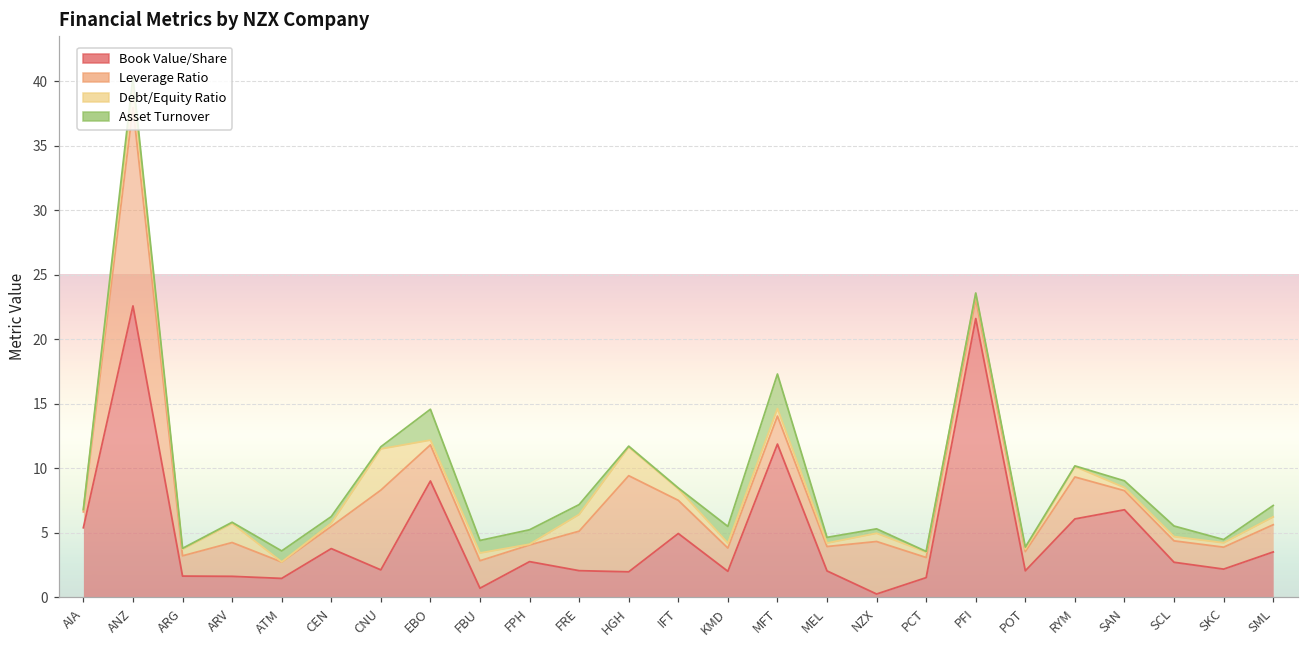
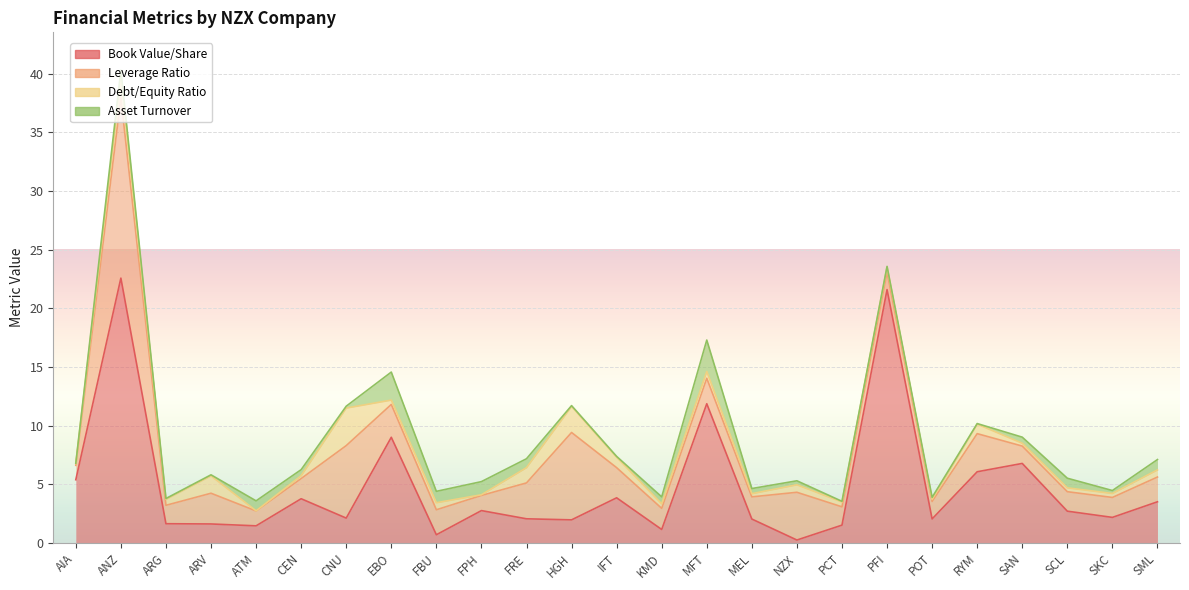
  {
    "Book Value/Share": {
      "AIA": 5.4,
      "ANZ": 22.6,
      "ARG": 1.6,
      "ARV": 1.6,
      "ATM": 1.5,
      "CEN": 3.8,
      "CNU": 2.1,
      "EBO": 9.0,
      "FBU": 0.7,
      "FPH": 2.8,
      "FRE": 2.1,
      "HGH": 2.0,
-     "IFT": 4.9,
-     "KMD": 2.0,
+     "IFT": 3.9,
+     "KMD": 1.2,
      "MFT": 11.9,
      "MEL": 2.0,
      "NZX": 0.3,
      "PCT": 1.5,
      "PFI": 21.6,
      "POT": 2.1,
      "RYM": 6.1,
      "SAN": 6.8,
      "SCL": 2.7,
      "SKC": 2.2,
      "SML": 3.5
    },
    "Asset Turnover": {
      "ATM": 0.9,
      "CEN": 0.5,
      "EBO": 2.4,
      "FBU": 1.0,
      "FPH": 1.1,
      "FRE": 0.8,
-     "KMD": 1.3,
+     "KMD": 0.6,
      "MFT": 2.7,
      "MEL": 0.4,
      "NZX": 0.3,
      "SAN": 0.5,
      "SCL": 0.8,
      "SKC": 0.3,
      "SML": 0.9
    }
  }
